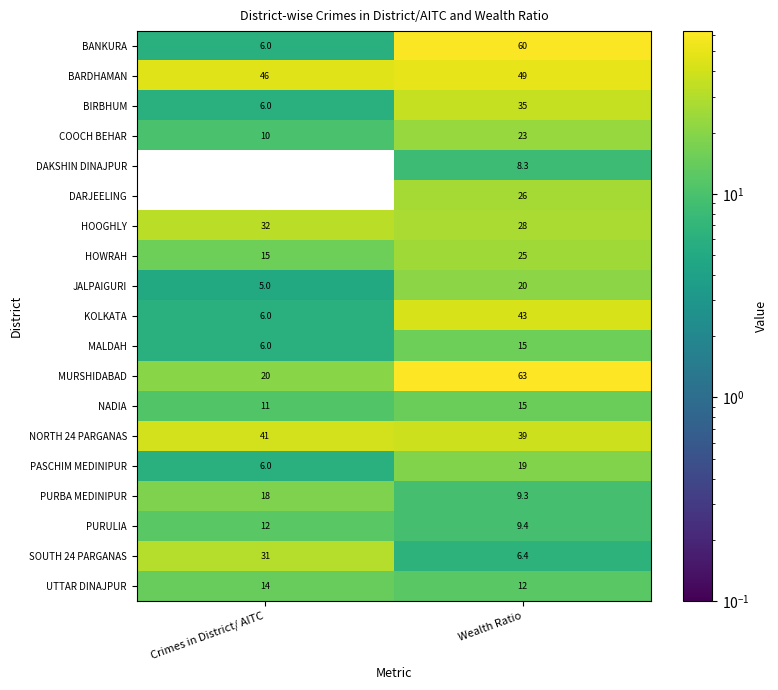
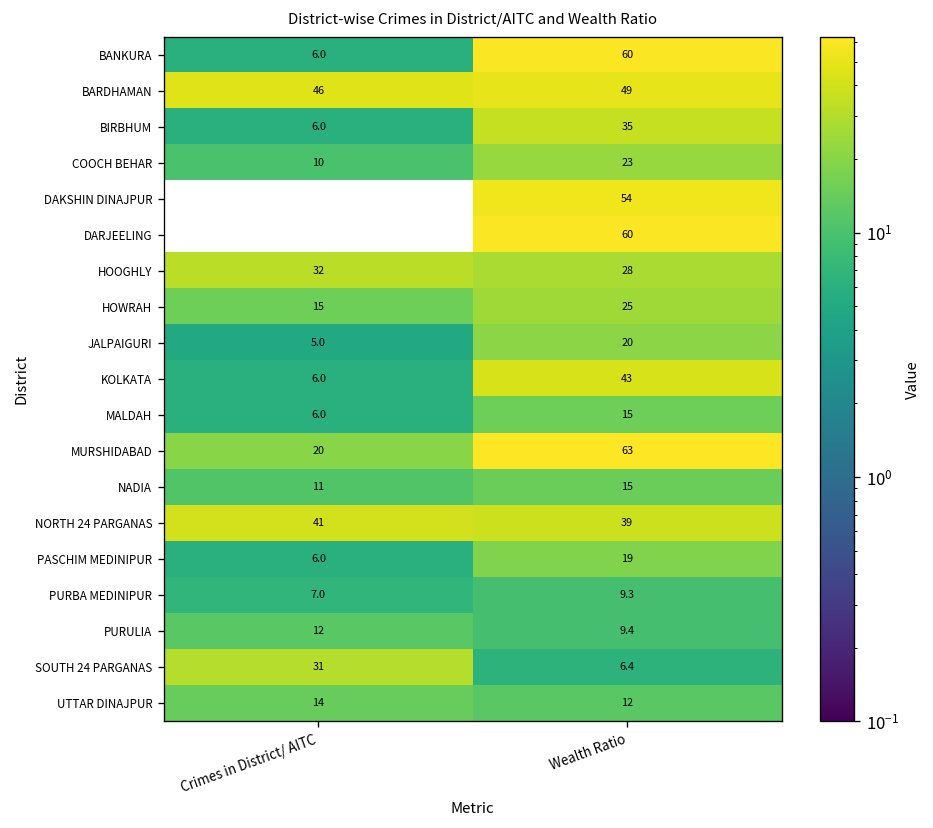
  {
    "BANKURA": {
      "Crimes in District/ AITC": 6.0,
      "Wealth Ratio": 60
    },
    "BARDHAMAN": {
      "Crimes in District/ AITC": 46,
      "Wealth Ratio": 49
    },
    "BIRBHUM": {
      "Crimes in District/ AITC": 6.0,
      "Wealth Ratio": 35
    },
    "COOCH BEHAR": {
      "Crimes in District/ AITC": 10,
      "Wealth Ratio": 23
    },
    "DAKSHIN DINAJPUR": {
-     "Wealth Ratio": 8.3
+     "Wealth Ratio": 54
    },
    "DARJEELING": {
-     "Wealth Ratio": 26
+     "Wealth Ratio": 60
    },
    "HOOGHLY": {
      "Crimes in District/ AITC": 32,
      "Wealth Ratio": 28
    },
    "HOWRAH": {
      "Crimes in District/ AITC": 15,
      "Wealth Ratio": 25
    },
    "JALPAIGURI": {
      "Crimes in District/ AITC": 5.0,
      "Wealth Ratio": 20
    },
    "KOLKATA": {
      "Crimes in District/ AITC": 6.0,
      "Wealth Ratio": 43
    },
    "MALDAH": {
      "Crimes in District/ AITC": 6.0,
      "Wealth Ratio": 15
    },
    "MURSHIDABAD": {
      "Crimes in District/ AITC": 20,
      "Wealth Ratio": 63
    },
    "NADIA": {
      "Crimes in District/ AITC": 11,
      "Wealth Ratio": 15
    },
    "NORTH 24 PARGANAS": {
      "Crimes in District/ AITC": 41,
      "Wealth Ratio": 39
    },
    "PASCHIM MEDINIPUR": {
      "Crimes in District/ AITC": 6.0,
      "Wealth Ratio": 19
    },
    "PURBA MEDINIPUR": {
-     "Crimes in District/ AITC": 18,
+     "Crimes in District/ AITC": 7.0,
      "Wealth Ratio": 9.3
    },
    "PURULIA": {
      "Crimes in District/ AITC": 12,
      "Wealth Ratio": 9.4
    },
    "SOUTH 24 PARGANAS": {
      "Crimes in District/ AITC": 31,
      "Wealth Ratio": 6.4
    },
    "UTTAR DINAJPUR": {
      "Crimes in District/ AITC": 14,
      "Wealth Ratio": 12
    }
  }
